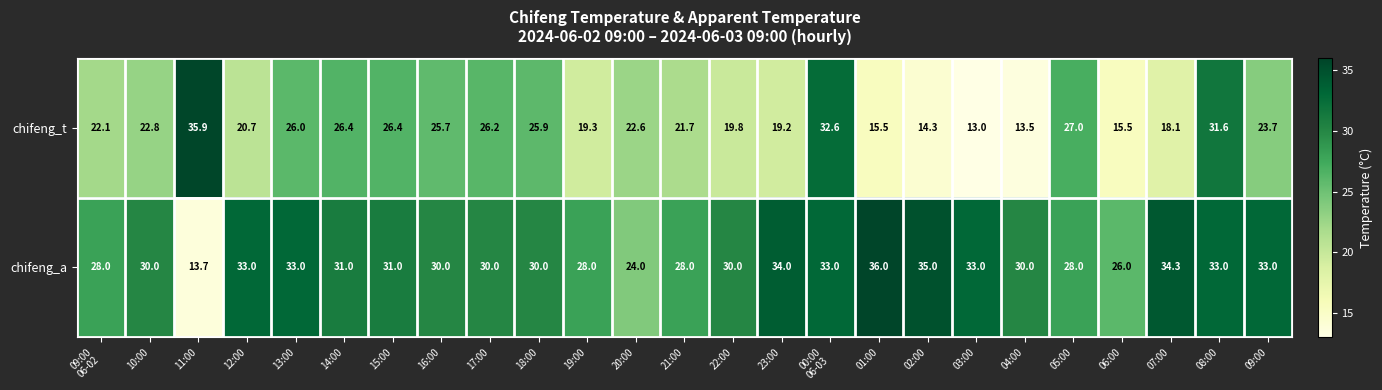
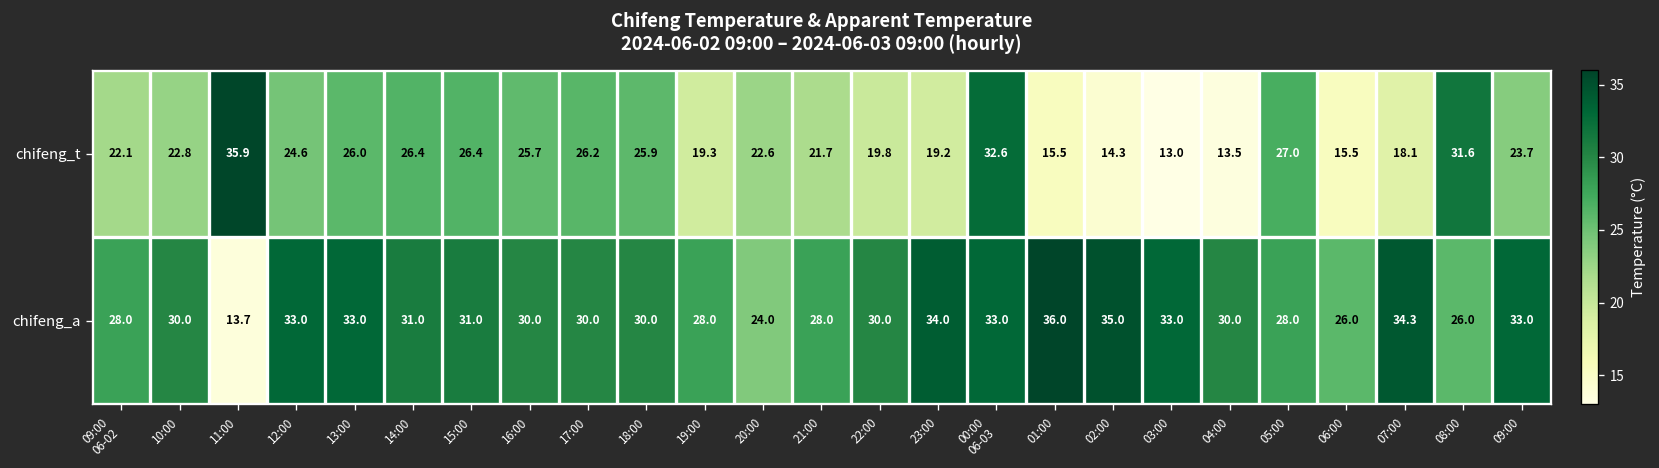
  {
    "chifeng_t": {
      "09:00 06-02": 22.1,
      "10:00": 22.8,
      "11:00": 35.9,
-     "12:00": 20.7,
+     "12:00": 24.6,
      "13:00": 26.0,
      "14:00": 26.4,
      "15:00": 26.4,
      "16:00": 25.7,
      "17:00": 26.2,
      "18:00": 25.9,
      "19:00": 19.3,
      "20:00": 22.6,
      "21:00": 21.7,
      "22:00": 19.8,
      "23:00": 19.2,
      "00:00 06-03": 32.6,
      "01:00": 15.5,
      "02:00": 14.3,
      "03:00": 13.0,
      "04:00": 13.5,
      "05:00": 27.0,
      "06:00": 15.5,
      "07:00": 18.1,
      "08:00": 31.6,
      "09:00": 23.7
    },
    "chifeng_a": {
      "09:00 06-02": 28.0,
      "10:00": 30.0,
      "11:00": 13.7,
      "12:00": 33.0,
      "13:00": 33.0,
      "14:00": 31.0,
      "15:00": 31.0,
      "16:00": 30.0,
      "17:00": 30.0,
      "18:00": 30.0,
      "19:00": 28.0,
      "20:00": 24.0,
      "21:00": 28.0,
      "22:00": 30.0,
      "23:00": 34.0,
      "00:00 06-03": 33.0,
      "01:00": 36.0,
      "02:00": 35.0,
      "03:00": 33.0,
      "04:00": 30.0,
      "05:00": 28.0,
      "06:00": 26.0,
      "07:00": 34.3,
-     "08:00": 33.0,
+     "08:00": 26.0,
      "09:00": 33.0
    }
  }
